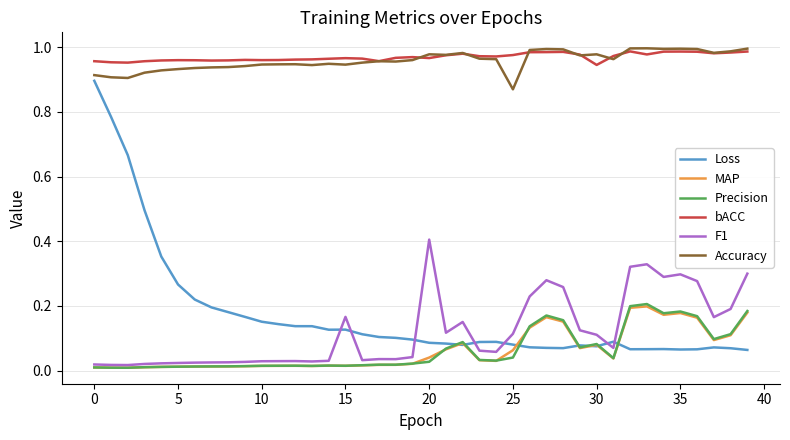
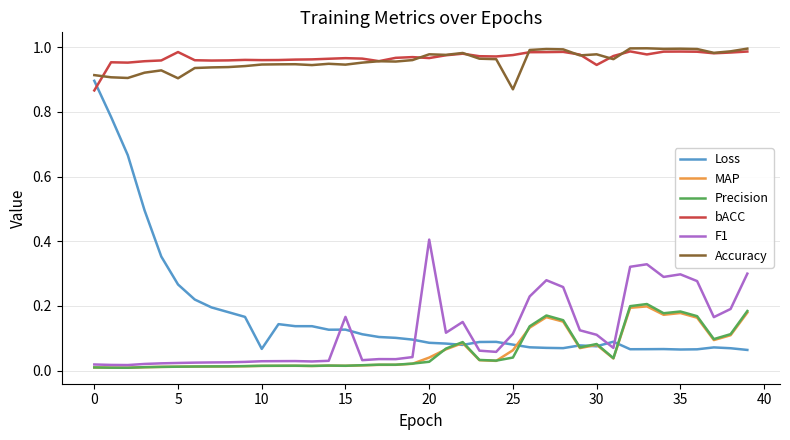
  {
    "Loss": {
      "0": 0.90,
      "5": 0.27,
-     "10": 0.15,
+     "10": 0.07,
      "15": 0.13,
      "20": 0.09,
      "25": 0.08,
      "35": 0.06
    },
    "MAP": {
      "20": 0.04,
      "25": 0.06
    },
    "Precision": {
      "20": 0.03,
      "25": 0.04
    },
    "bACC": {
-     "0": 0.96,
-     "5": 0.96,
+     "0": 0.87,
+     "5": 0.99,
      "10": 0.96,
      "15": 0.97,
      "20": 0.97,
      "25": 0.98,
      "30": 0.95,
      "35": 0.99
    },
    "F1": {
      "0": 0.02,
      "5": 0.02,
      "10": 0.03,
      "15": 0.17,
      "20": 0.40,
      "25": 0.11,
      "30": 0.11,
      "35": 0.30
    },
    "Accuracy": {
      "0": 0.91,
-     "5": 0.93,
+     "5": 0.90,
      "10": 0.95,
      "15": 0.95,
      "20": 0.98,
      "25": 0.87,
      "30": 0.98,
      "35": 1.00
    }
  }
